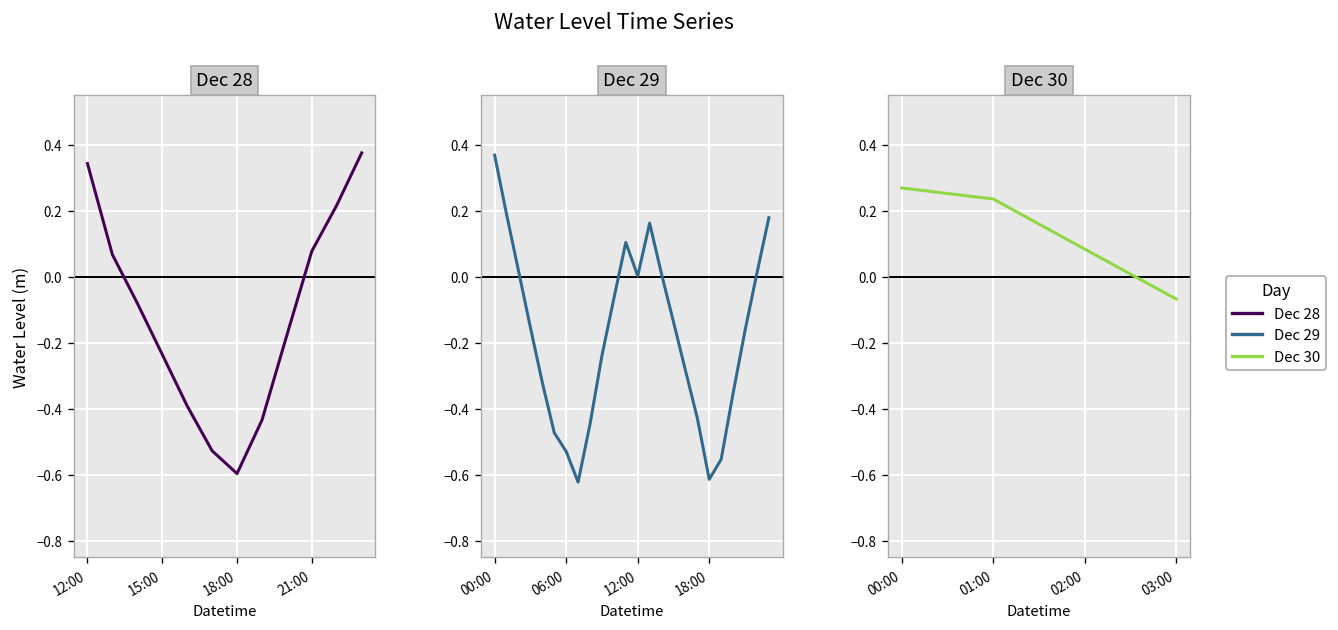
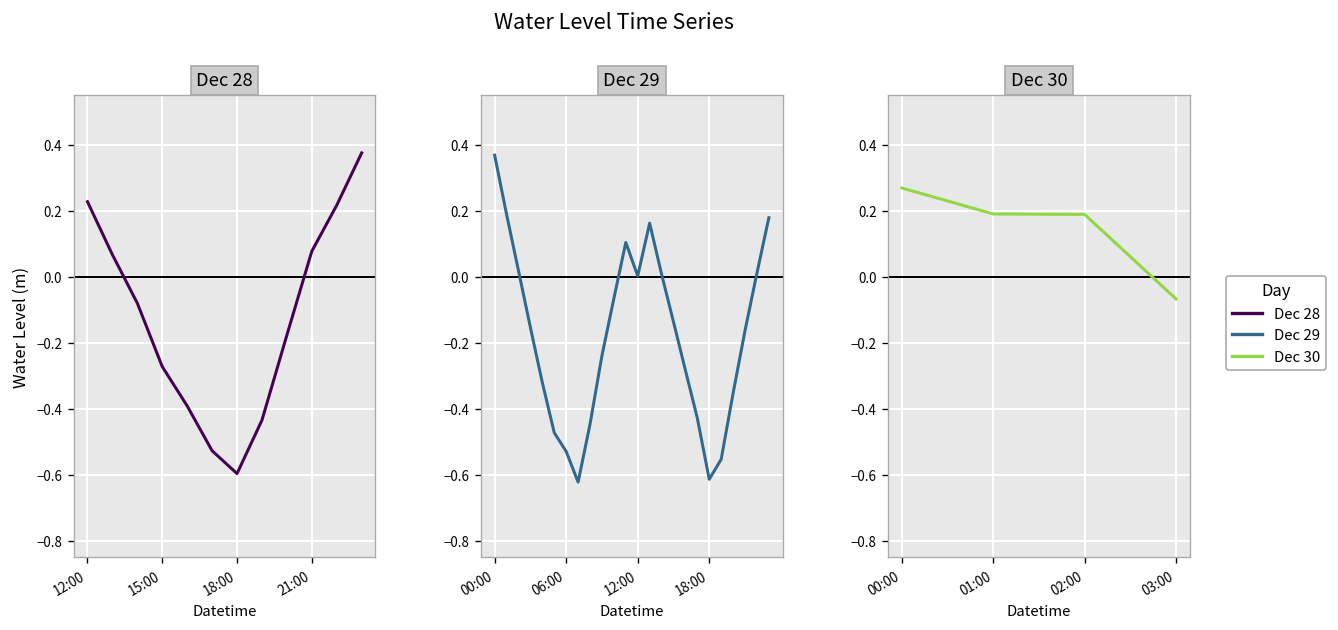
  {
    "Dec 28": {
-     "12:00": 0.34,
-     "15:00": -0.24,
+     "12:00": 0.23,
+     "15:00": -0.27,
      "18:00": -0.60,
      "21:00": 0.08
    },
    "Dec 29": {
      "00:00": 0.37,
      "06:00": -0.53,
      "12:00": 0.00,
      "18:00": -0.61
    },
    "Dec 30": {
      "00:00": 0.27,
-     "01:00": 0.23,
-     "02:00": 0.08,
+     "01:00": 0.19,
+     "02:00": 0.19,
      "03:00": -0.07
    }
  }
